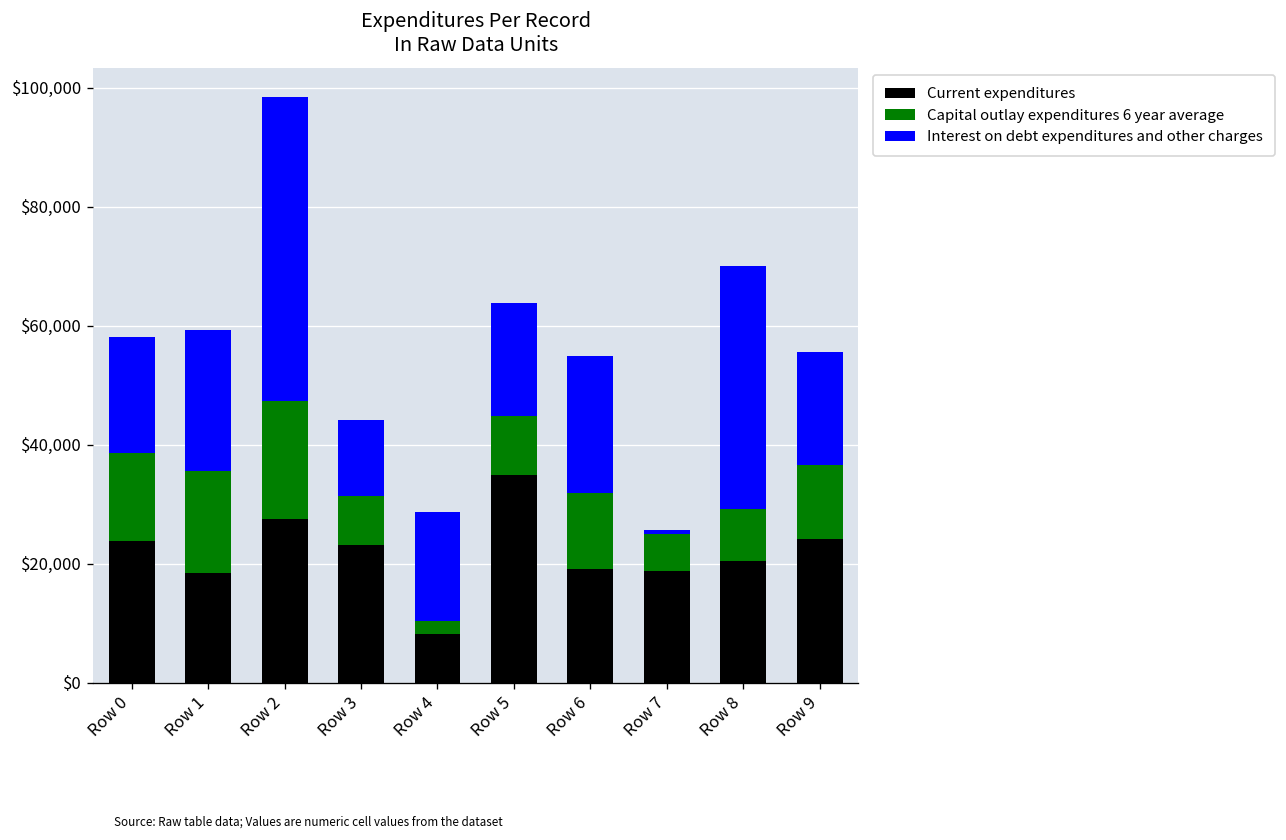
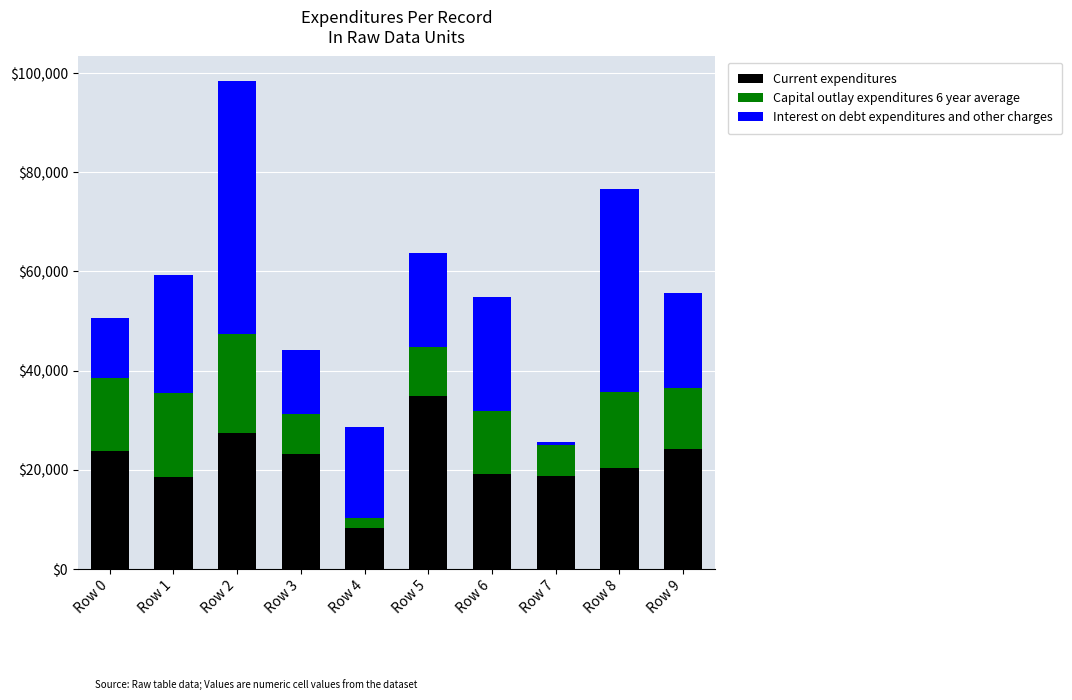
  {
    "Current expenditures": {
      "Row 0": "$24,000",
      "Row 1": "$18,000",
      "Row 2": "$27,000",
      "Row 3": "$23,000",
      "Row 4": "$8,000",
      "Row 5": "$35,000",
      "Row 6": "$19,000",
      "Row 7": "$19,000",
      "Row 8": "$20,000",
      "Row 9": "$24,000"
    },
    "Capital outlay expenditures 6 year average": {
      "Row 0": "$15,000",
      "Row 1": "$17,000",
      "Row 2": "$20,000",
      "Row 3": "$8,000",
      "Row 4": "$2,000",
      "Row 5": "$10,000",
      "Row 6": "$13,000",
      "Row 7": "$6,000",
-     "Row 8": "$9,000",
+     "Row 8": "$15,000",
      "Row 9": "$12,000"
    },
    "Interest on debt expenditures and other charges": {
-     "Row 0": "$19,000",
+     "Row 0": "$12,000",
      "Row 1": "$24,000",
      "Row 2": "$51,000",
      "Row 3": "$13,000",
      "Row 4": "$18,000",
      "Row 5": "$19,000",
      "Row 6": "$23,000",
      "Row 7": "$1,000",
      "Row 8": "$41,000",
      "Row 9": "$19,000"
    }
  }
